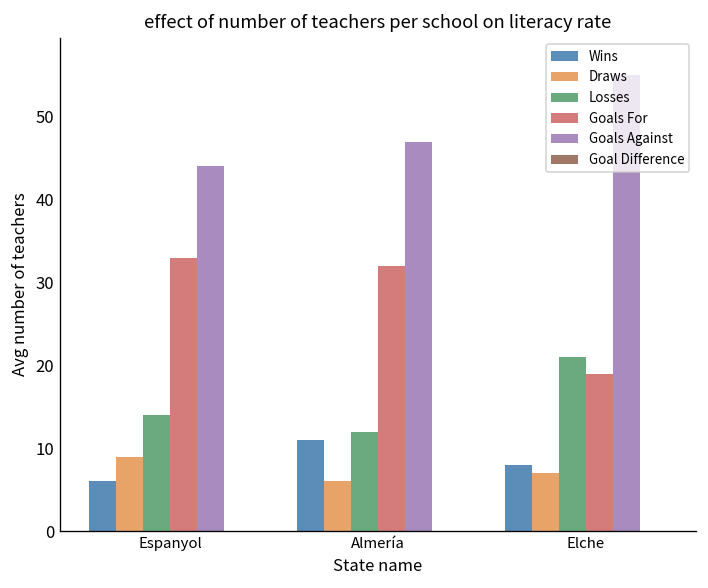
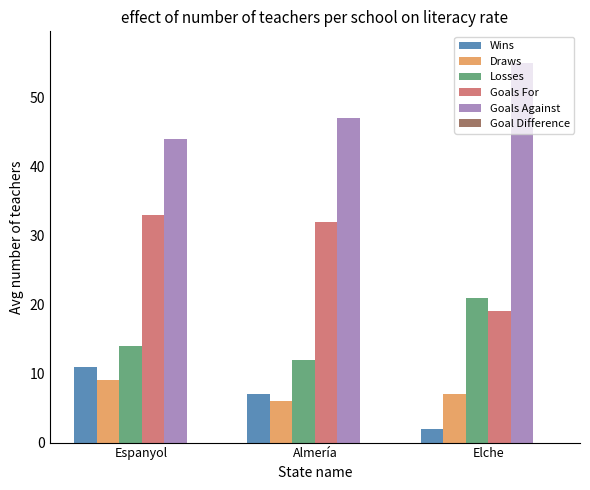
  {
    "Wins": {
-     "Espanyol": 6,
-     "Almería": 11,
-     "Elche": 8
+     "Espanyol": 11,
+     "Almería": 7,
+     "Elche": 2
    },
    "Losses": {
      "Espanyol": 14,
      "Almería": 12,
      "Elche": 21
    },
    "Goals Against": {
      "Espanyol": 44,
      "Almería": 47
    }
  }
